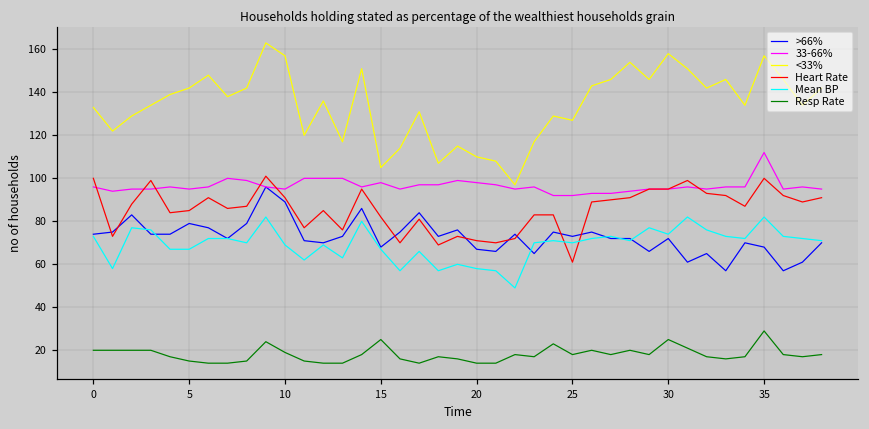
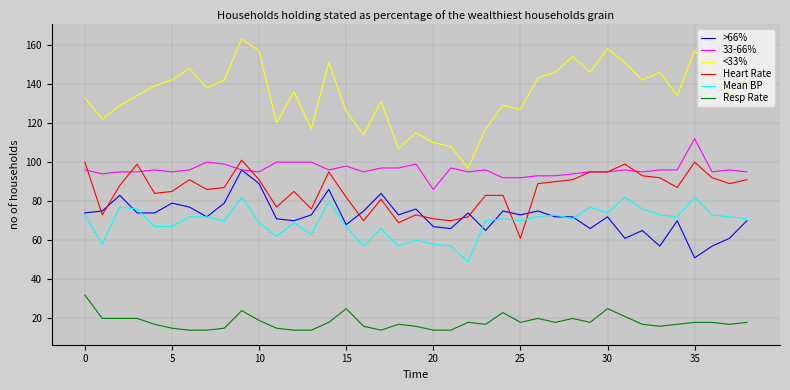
  {
    ">66%": {
      "5": 79,
      "10": 89,
      "20": 67,
      "25": 73,
      "30": 72,
-     "35": 68
+     "35": 51
    },
    "33-66%": {
      "0": 96,
      "5": 95,
      "10": 95,
      "15": 98,
-     "20": 98,
+     "20": 86,
      "25": 92,
      "35": 112
    },
    "<33%": {
      "0": 133,
      "5": 142,
      "10": 157,
-     "15": 105,
+     "15": 126,
      "20": 110,
      "25": 127,
      "30": 158,
      "35": 157
    },
    "Heart Rate": {
      "0": 100,
      "5": 85,
      "10": 91,
      "15": 82,
      "20": 71,
      "25": 61,
      "35": 100
    },
    "Mean BP": {
      "5": 67,
      "10": 69,
      "20": 58,
      "25": 70,
      "30": 74,
      "35": 82
    },
    "Resp Rate": {
-     "0": 20,
+     "0": 32,
      "5": 15,
      "10": 19,
      "15": 25,
      "20": 14,
      "25": 18,
      "30": 25,
-     "35": 29
+     "35": 18
    }
  }
